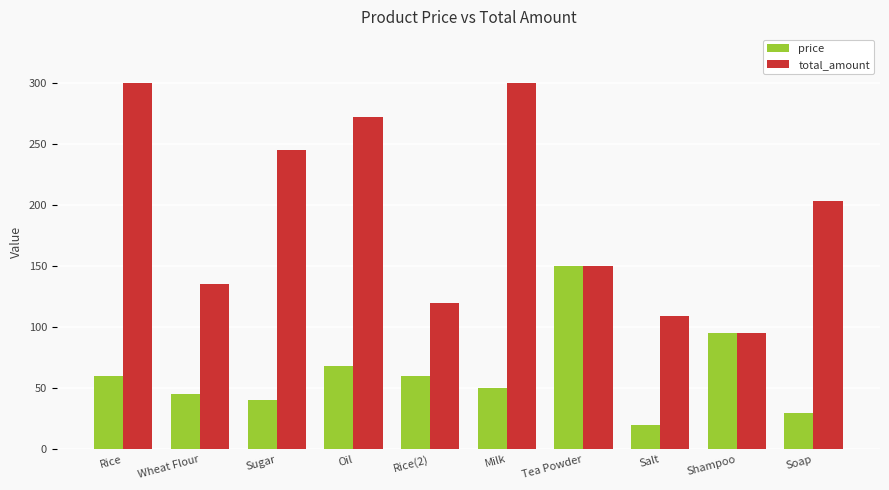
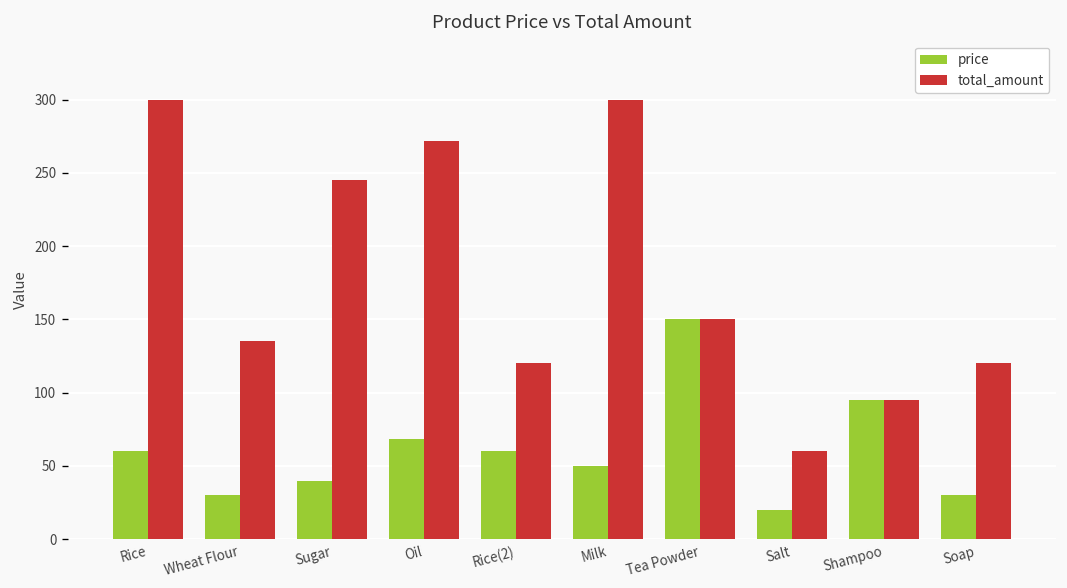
  {
    "price": {
      "Rice": 60,
-     "Wheat Flour": 45,
+     "Wheat Flour": 30,
      "Sugar": 40,
      "Oil": 68,
      "Rice(2)": 60,
      "Milk": 50,
      "Tea Powder": 150,
      "Salt": 20,
      "Shampoo": 95,
      "Soap": 30
    },
    "total_amount": {
      "Rice": 300,
      "Wheat Flour": 135,
      "Sugar": 245,
      "Oil": 272,
      "Rice(2)": 120,
      "Milk": 300,
      "Tea Powder": 150,
-     "Salt": 109,
+     "Salt": 60,
      "Shampoo": 95,
-     "Soap": 203
+     "Soap": 120
    }
  }
